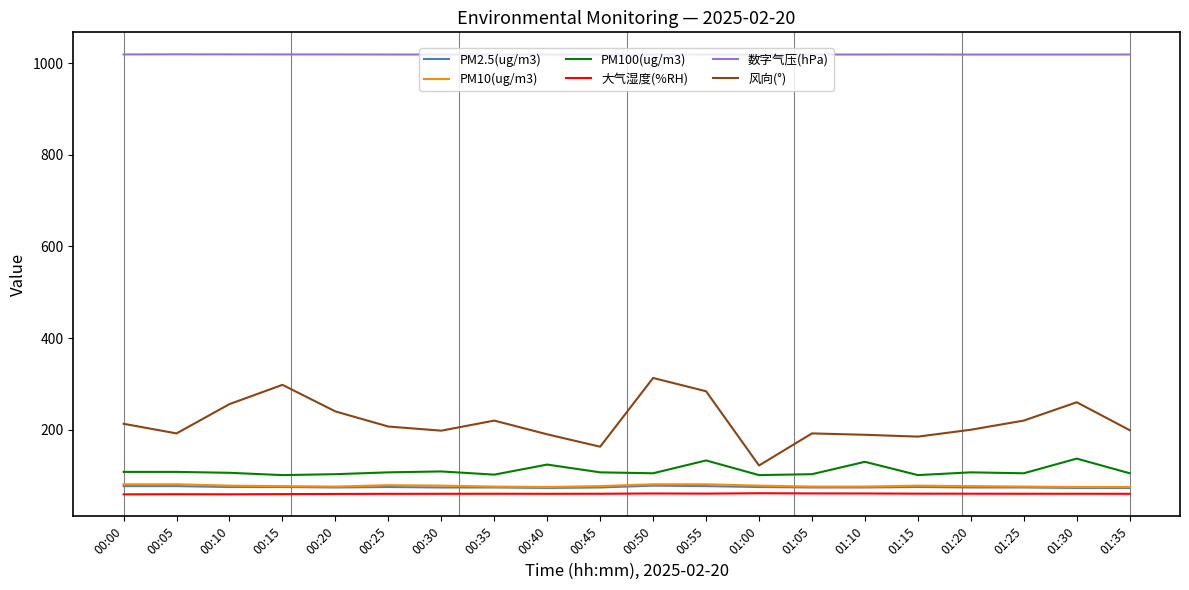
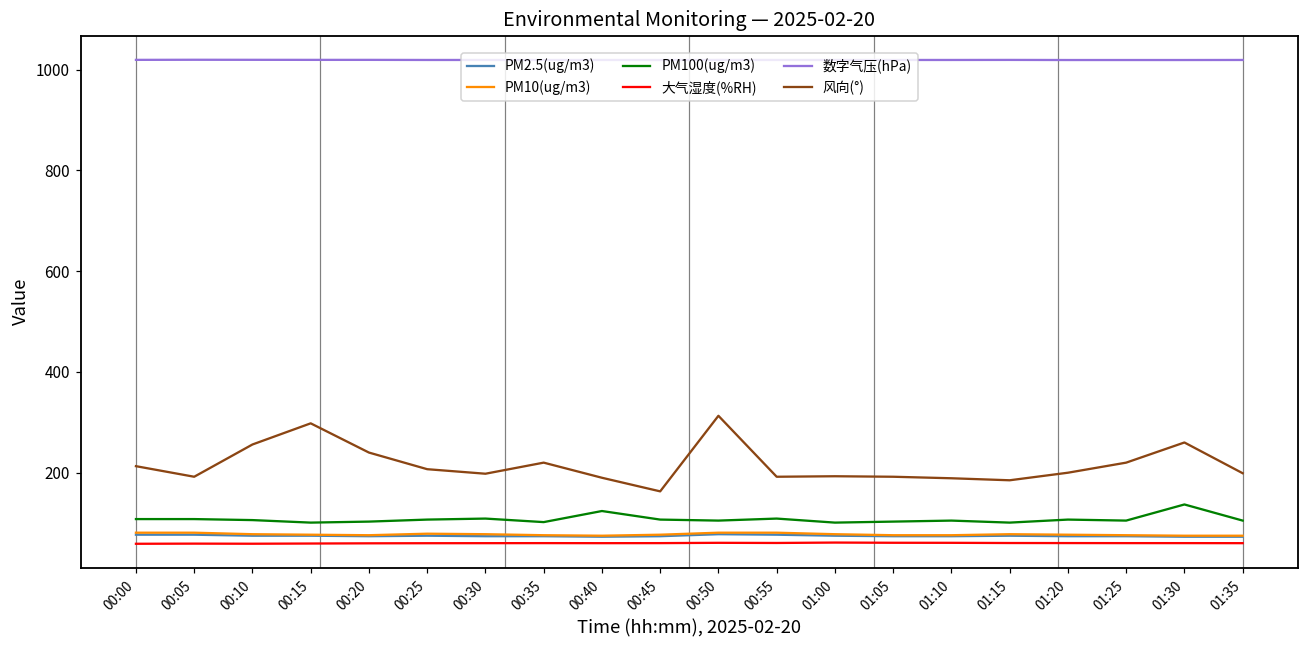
  {
    "PM100(ug/m3)": {
      "00:00": 110,
      "00:05": 110,
      "00:10": 110,
      "00:15": 100,
      "00:20": 100,
      "00:25": 110,
      "00:30": 110,
      "00:35": 100,
      "00:40": 120,
      "00:45": 110,
      "00:50": 110,
-     "00:55": 130,
+     "00:55": 110,
      "01:00": 100,
      "01:05": 100,
-     "01:10": 130,
+     "01:10": 110,
      "01:15": 100,
      "01:20": 110,
      "01:25": 110,
      "01:30": 140,
      "01:35": 110
    },
    "大气湿度(%RH)": {
      "00:00": 60,
      "00:05": 60,
      "00:10": 60,
      "00:15": 60,
      "00:20": 60,
      "00:25": 60,
      "00:30": 60,
      "00:35": 60,
      "00:40": 60,
      "00:45": 60,
      "00:50": 60,
      "00:55": 60,
      "01:00": 60,
      "01:05": 60,
      "01:10": 60,
      "01:15": 60,
      "01:20": 60,
      "01:25": 60,
      "01:30": 60,
      "01:35": 60
    },
    "数字气压(hPa)": {
      "00:00": 1020,
      "00:05": 1020,
      "00:10": 1020,
      "00:15": 1020,
      "00:20": 1020,
      "00:25": 1020,
      "01:10": 1020,
      "01:15": 1020,
      "01:20": 1020,
      "01:25": 1020,
      "01:30": 1020,
      "01:35": 1020
    },
    "风向(°)": {
      "00:00": 210,
      "00:05": 190,
      "00:10": 260,
      "00:15": 300,
      "00:20": 240,
      "00:25": 210,
      "00:30": 200,
      "00:35": 220,
      "00:40": 190,
      "00:45": 160,
      "00:50": 310,
-     "00:55": 280,
-     "01:00": 120,
+     "00:55": 190,
+     "01:00": 190,
      "01:05": 190,
      "01:10": 190,
      "01:15": 190,
      "01:20": 200,
      "01:25": 220,
      "01:30": 260,
      "01:35": 200
    }
  }
